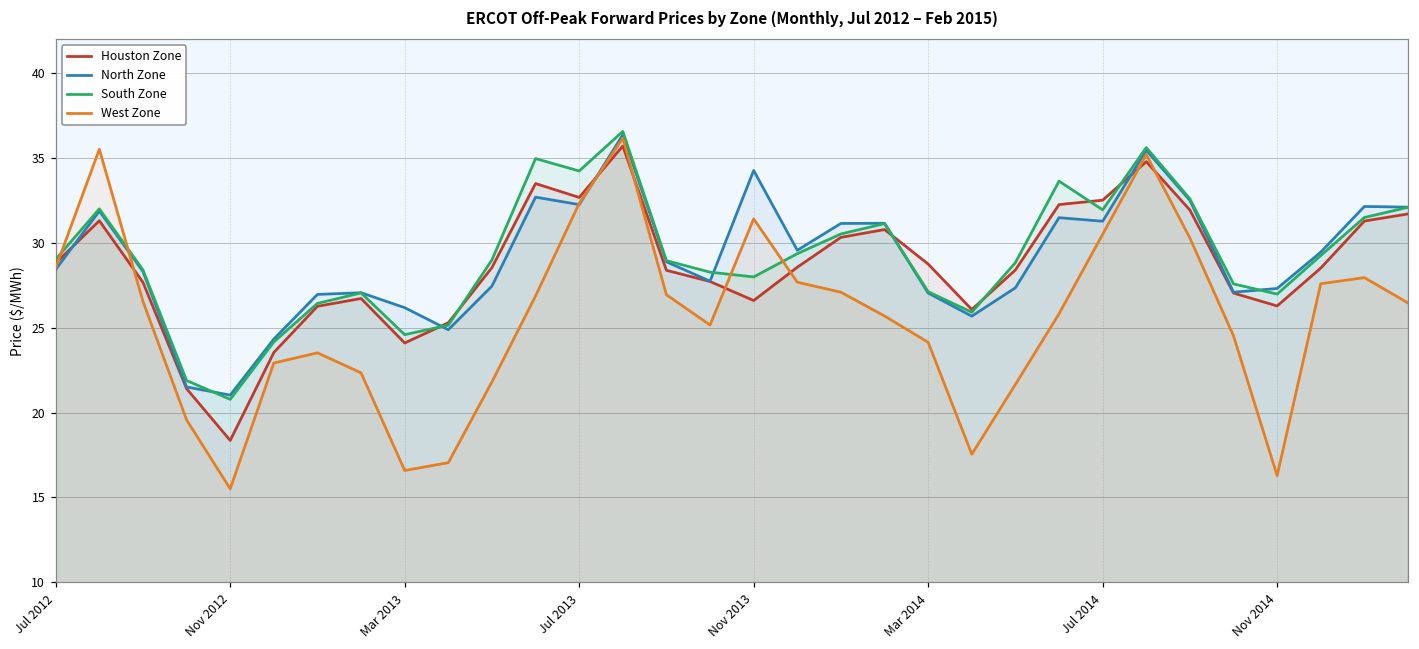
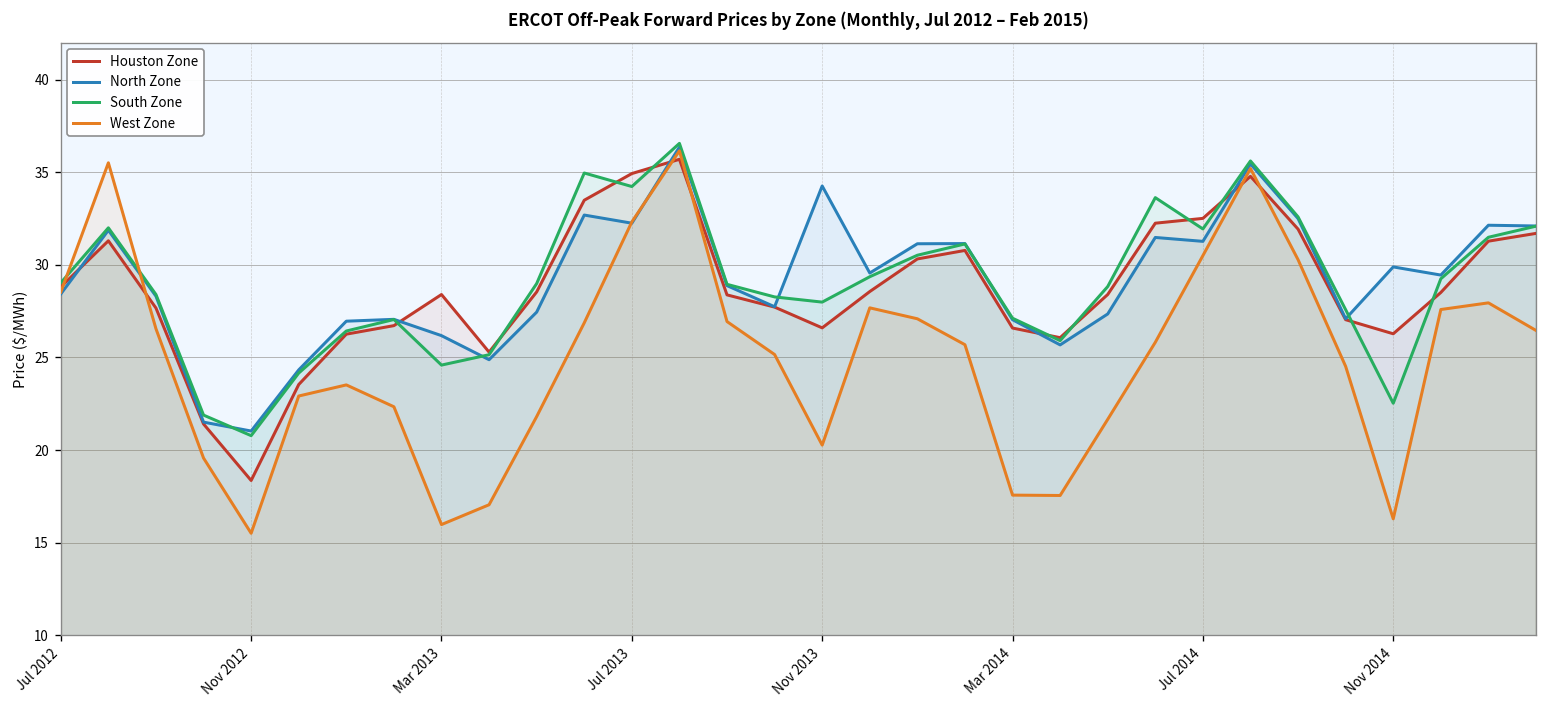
  {
    "Houston Zone": {
      "Jul 2012": 28.8,
      "Nov 2012": 18.4,
-     "Mar 2013": 24.1,
-     "Jul 2013": 32.7,
+     "Mar 2013": 28.4,
+     "Jul 2013": 34.9,
      "Nov 2013": 26.6,
-     "Mar 2014": 28.8,
+     "Mar 2014": 26.6,
      "Jul 2014": 32.5,
      "Nov 2014": 26.3
    },
    "North Zone": {
      "Nov 2012": 21.0,
      "Mar 2013": 26.2,
      "Nov 2013": 34.3,
      "Jul 2014": 31.3,
-     "Nov 2014": 27.3
+     "Nov 2014": 29.9
    },
    "South Zone": {
      "Jul 2012": 29.0,
      "Nov 2012": 20.8,
      "Mar 2013": 24.6,
      "Jul 2013": 34.2,
      "Nov 2013": 28.0,
      "Jul 2014": 31.9,
-     "Nov 2014": 27.0
+     "Nov 2014": 22.5
    },
    "West Zone": {
      "Nov 2012": 15.5,
-     "Mar 2013": 16.6,
-     "Nov 2013": 31.4,
-     "Mar 2014": 24.1,
+     "Mar 2013": 16.0,
+     "Nov 2013": 20.3,
+     "Mar 2014": 17.6,
      "Jul 2014": 30.5,
      "Nov 2014": 16.3
    }
  }
